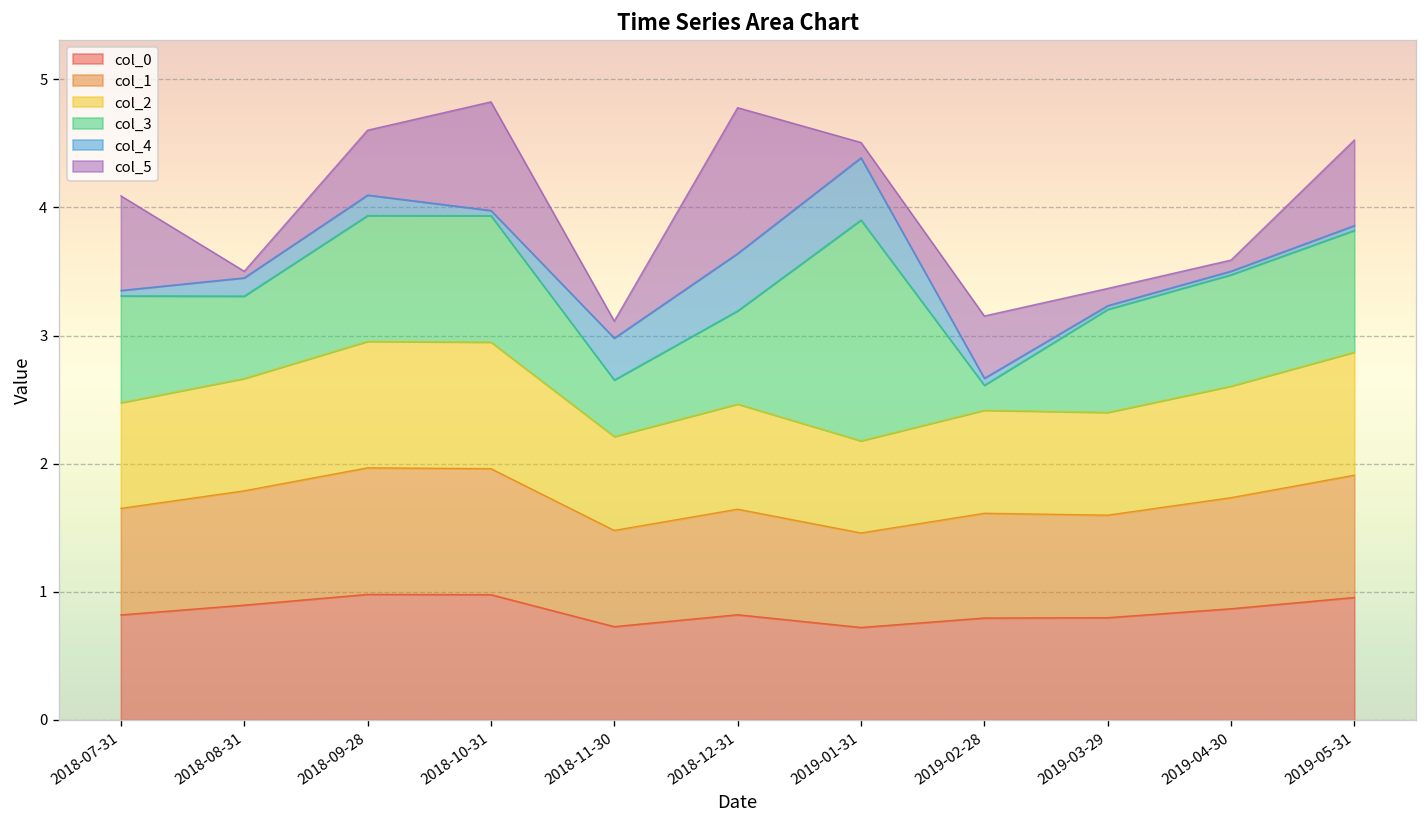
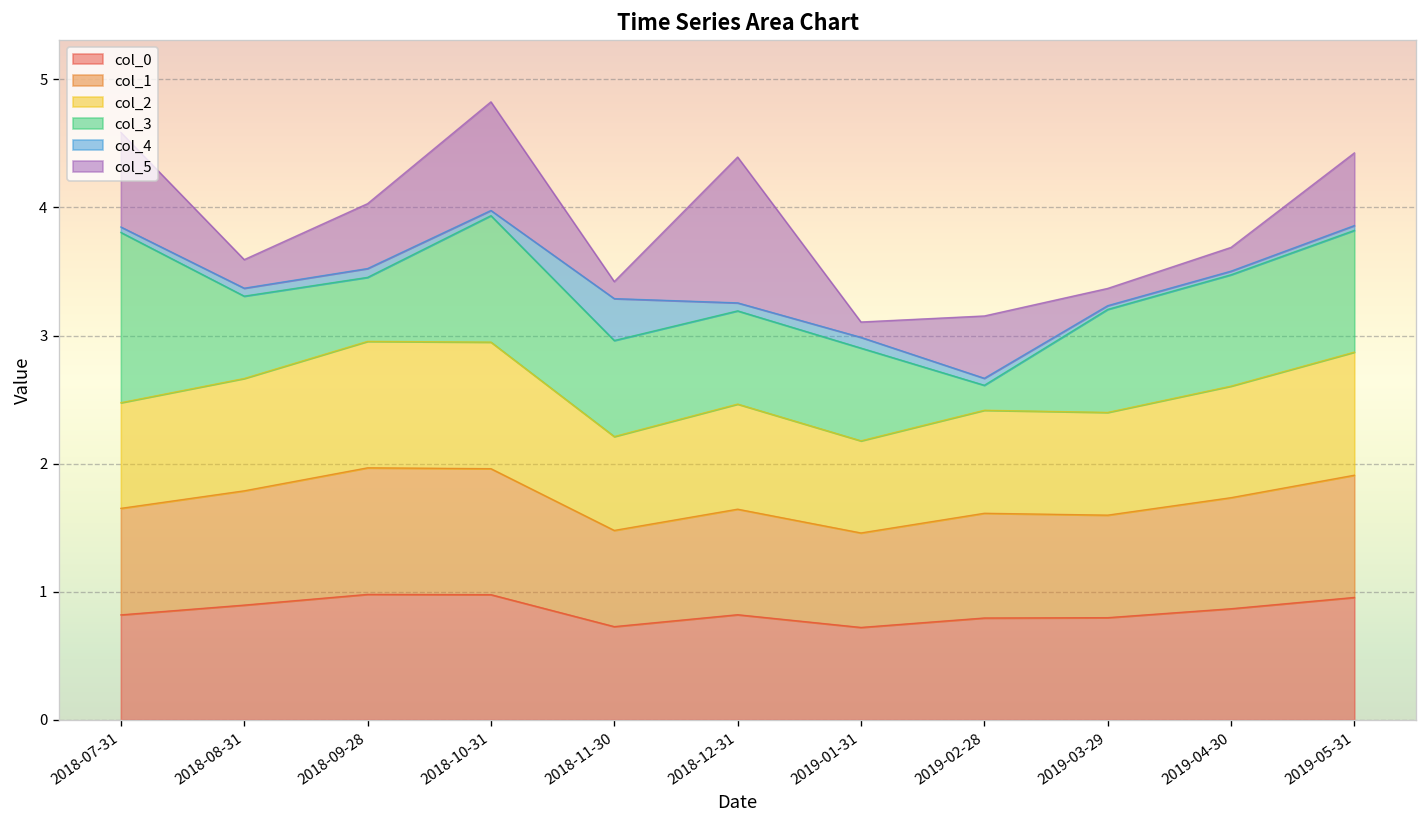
  {
    "col_3": {
-     "2018-07-31": 0.83,
+     "2018-07-31": 1.33,
      "2018-08-31": 0.64,
-     "2018-09-28": 0.98,
+     "2018-09-28": 0.50,
      "2018-10-31": 0.99,
-     "2018-11-30": 0.44,
+     "2018-11-30": 0.75,
      "2018-12-31": 0.73,
-     "2019-01-31": 1.72,
+     "2019-01-31": 0.72,
      "2019-02-28": 0.20,
      "2019-03-29": 0.80,
      "2019-04-30": 0.87,
      "2019-05-31": 0.95
    },
    "col_4": {
      "2018-07-31": 0.04,
-     "2018-08-31": 0.14,
-     "2018-09-28": 0.16,
+     "2018-08-31": 0.06,
+     "2018-09-28": 0.07,
      "2018-10-31": 0.04,
      "2018-11-30": 0.33,
-     "2018-12-31": 0.45,
-     "2019-01-31": 0.49,
+     "2018-12-31": 0.06,
+     "2019-01-31": 0.08,
      "2019-02-28": 0.05,
      "2019-03-29": 0.03,
      "2019-04-30": 0.03,
      "2019-05-31": 0.04
    },
    "col_5": {
-     "2018-08-31": 0.05,
+     "2018-08-31": 0.22,
      "2018-09-28": 0.51,
      "2018-10-31": 0.85,
      "2018-11-30": 0.13,
      "2018-12-31": 1.14,
      "2019-01-31": 0.12,
      "2019-02-28": 0.49,
      "2019-03-29": 0.13,
-     "2019-04-30": 0.09,
-     "2019-05-31": 0.67
+     "2019-04-30": 0.19,
+     "2019-05-31": 0.57
    }
  }
